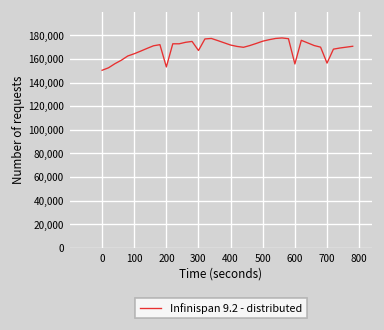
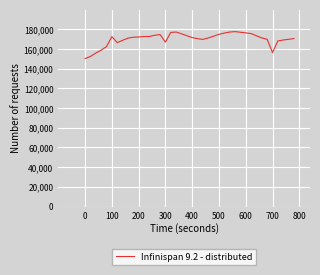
  {
    "0": "150,000",
-   "100": "160,000",
-   "200": "150,000",
+   "100": "170,000",
+   "200": "170,000",
    "300": "170,000",
    "400": "170,000",
    "500": "180,000",
-   "600": "160,000",
+   "600": "180,000",
    "700": "160,000"
  }
